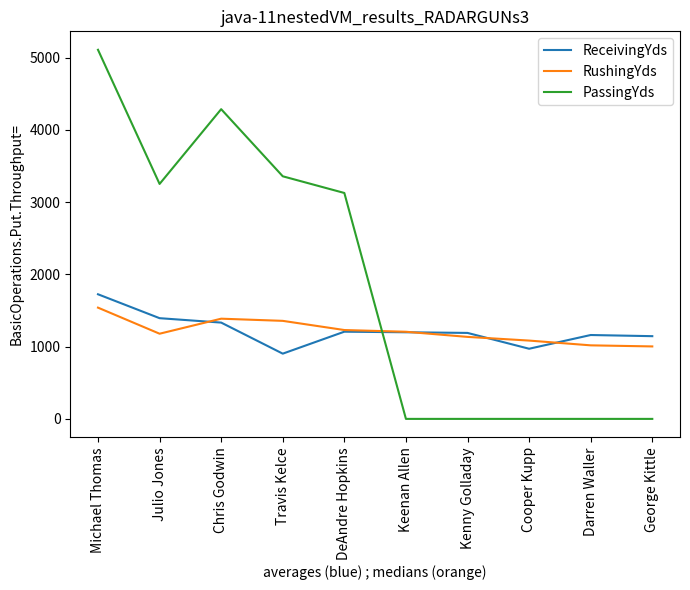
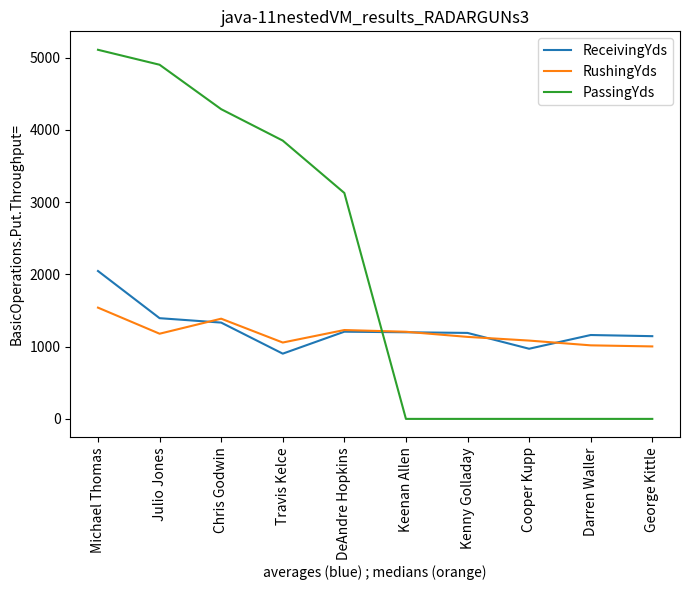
  {
    "ReceivingYds": {
-     "Michael Thomas": 1700,
+     "Michael Thomas": 2000,
      "Julio Jones": 1400,
      "Chris Godwin": 1300,
      "Travis Kelce": 900,
      "Kenny Golladay": 1200,
      "Cooper Kupp": 1000,
      "Darren Waller": 1200,
      "George Kittle": 1100
    },
    "RushingYds": {
      "Michael Thomas": 1500,
      "Julio Jones": 1200,
      "Chris Godwin": 1400,
-     "Travis Kelce": 1400,
+     "Travis Kelce": 1100,
      "Kenny Golladay": 1100,
      "Cooper Kupp": 1100,
      "Darren Waller": 1000,
      "George Kittle": 1000
    },
    "PassingYds": {
      "Michael Thomas": 5100,
-     "Julio Jones": 3300,
+     "Julio Jones": 4900,
      "Chris Godwin": 4300,
-     "Travis Kelce": 3400,
+     "Travis Kelce": 3900,
      "DeAndre Hopkins": 3100,
      "Keenan Allen": 0,
      "Kenny Golladay": 0,
      "Cooper Kupp": 0,
      "Darren Waller": 0,
      "George Kittle": 0
    }
  }
